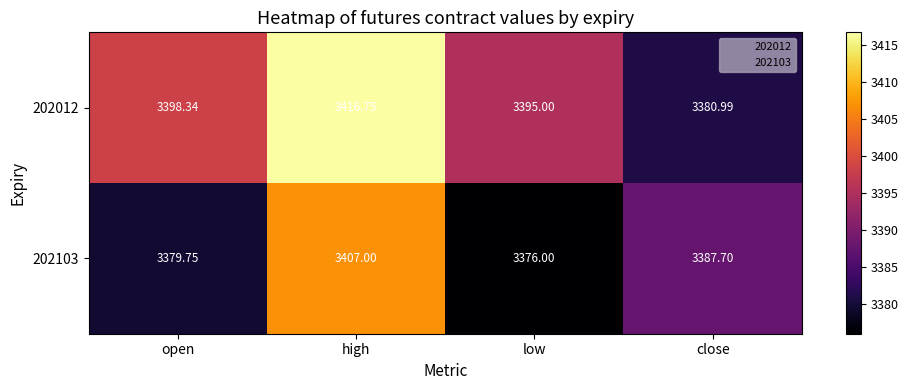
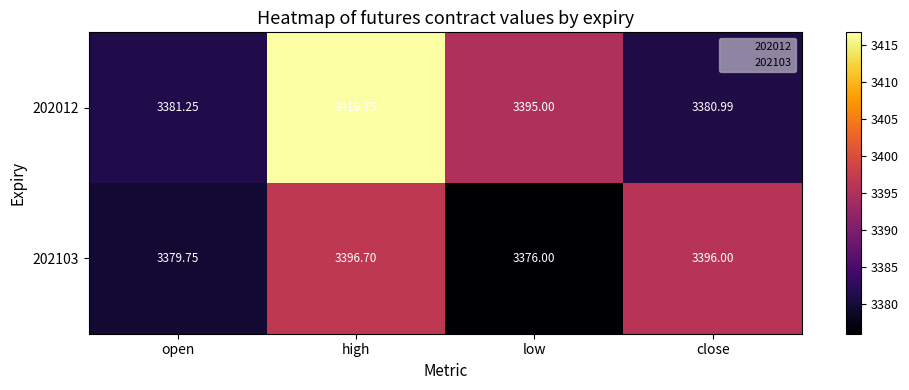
  {
    "202012": {
-     "open": 3398.34,
+     "open": 3381.25,
      "high": 3416.75,
      "low": 3395.00,
      "close": 3380.99
    },
    "202103": {
      "open": 3379.75,
-     "high": 3407.00,
+     "high": 3396.70,
      "low": 3376.00,
-     "close": 3387.70
+     "close": 3396.00
    }
  }
